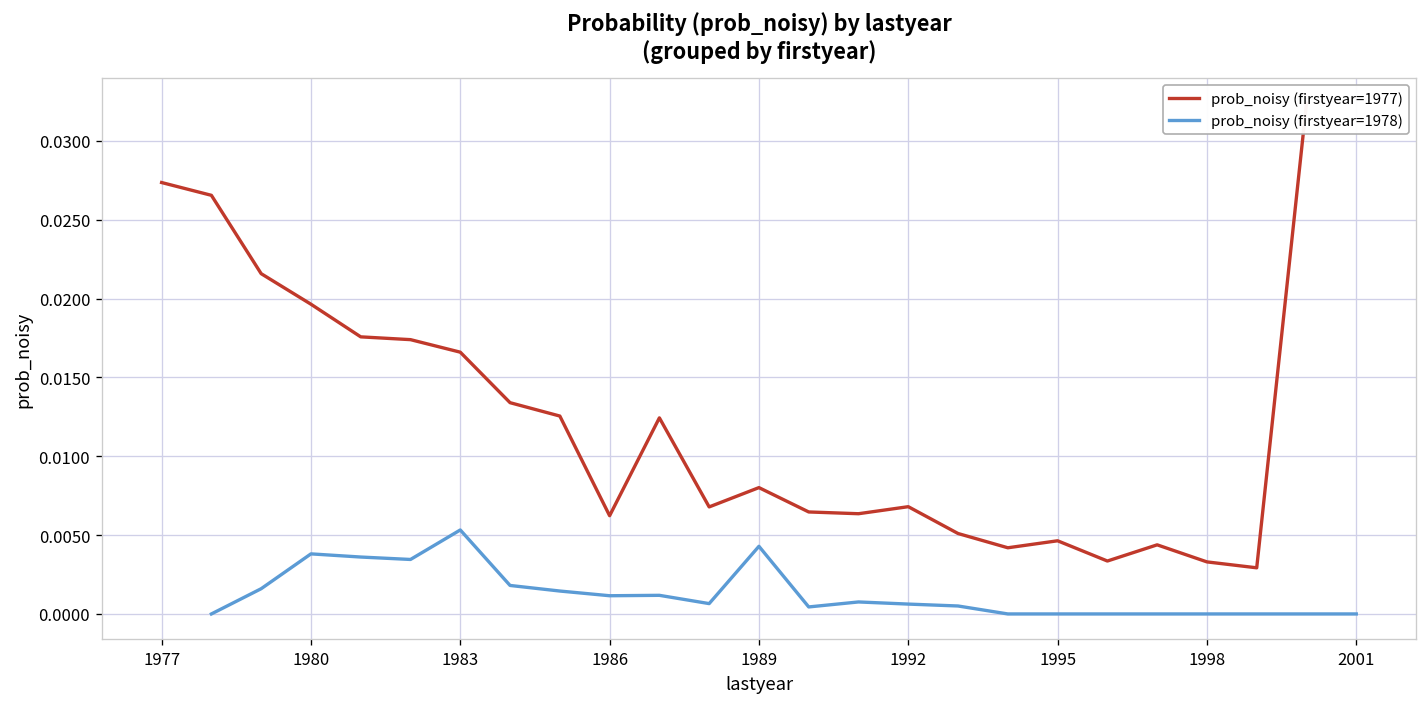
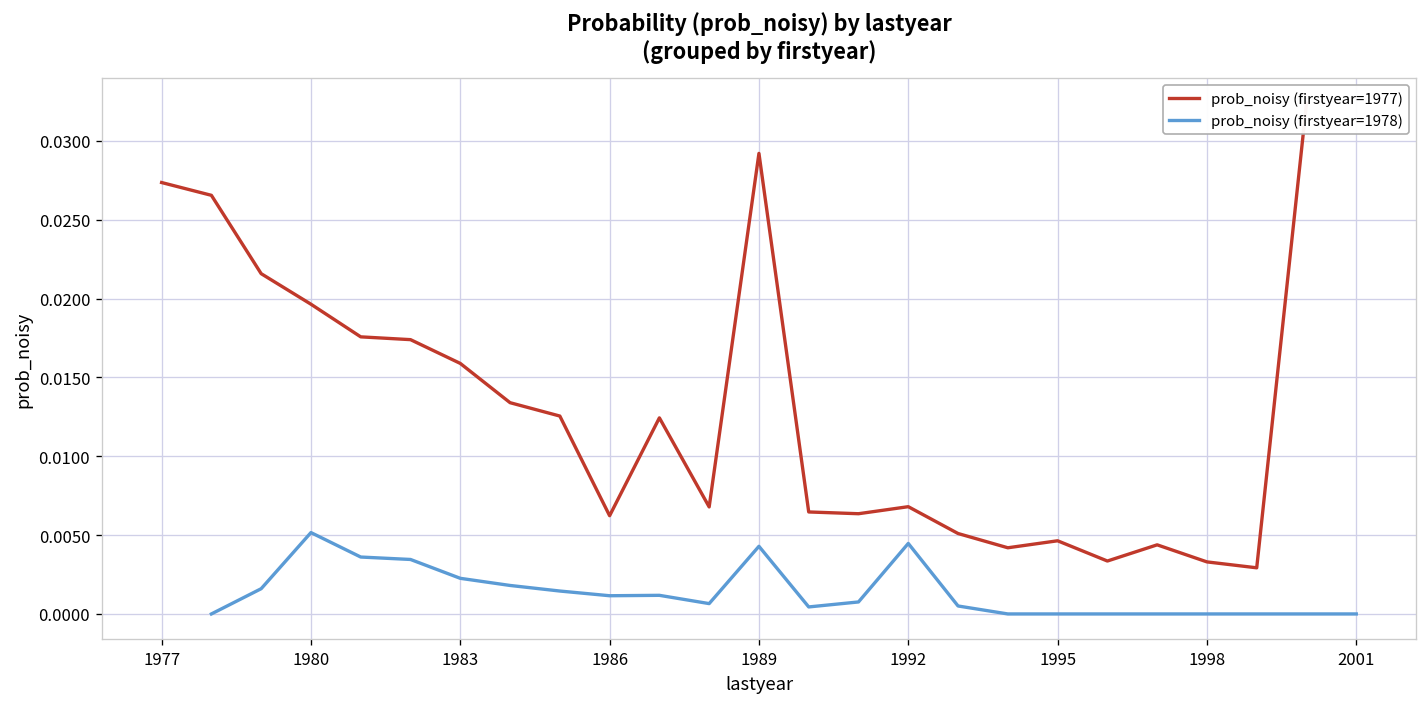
  {
    "prob_noisy (firstyear=1977)": {
      "1977": 0.0274,
      "1980": 0.0196,
-     "1983": 0.0166,
+     "1983": 0.0159,
      "1986": 0.0062,
-     "1989": 0.0080,
+     "1989": 0.0292,
      "1992": 0.0068,
      "1995": 0.0046,
      "1998": 0.0033
    },
    "prob_noisy (firstyear=1978)": {
-     "1980": 0.0038,
-     "1983": 0.0053,
+     "1980": 0.0052,
+     "1983": 0.0023,
      "1986": 0.0012,
      "1989": 0.0043,
-     "1992": 0.0006,
+     "1992": 0.0045,
      "1995": 0.0000,
      "1998": 0.0000,
      "2001": 0.0000
    }
  }
